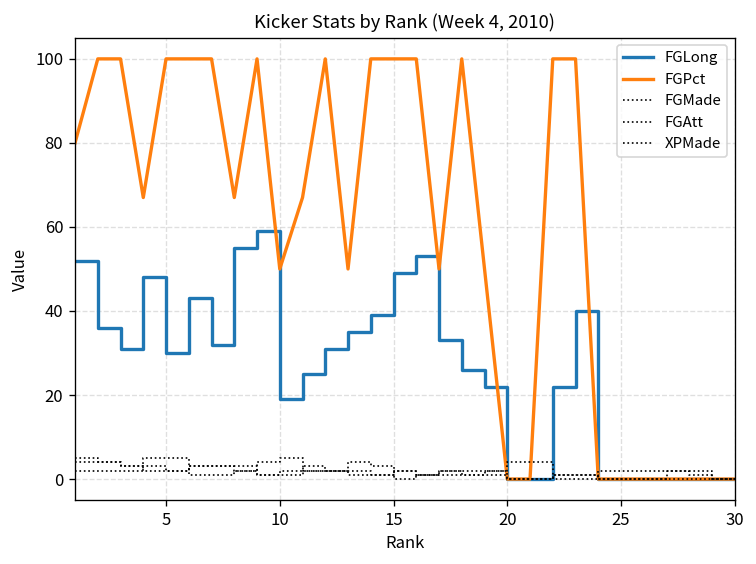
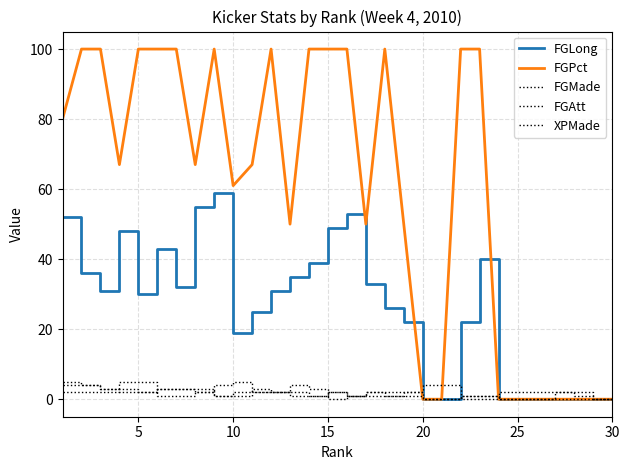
  {
    "FGLong": {
      "5": 30,
      "10": 19,
      "15": 49
    },
    "FGPct": {
      "5": 100,
-     "10": 50,
+     "10": 61,
      "15": 100
    }
  }
